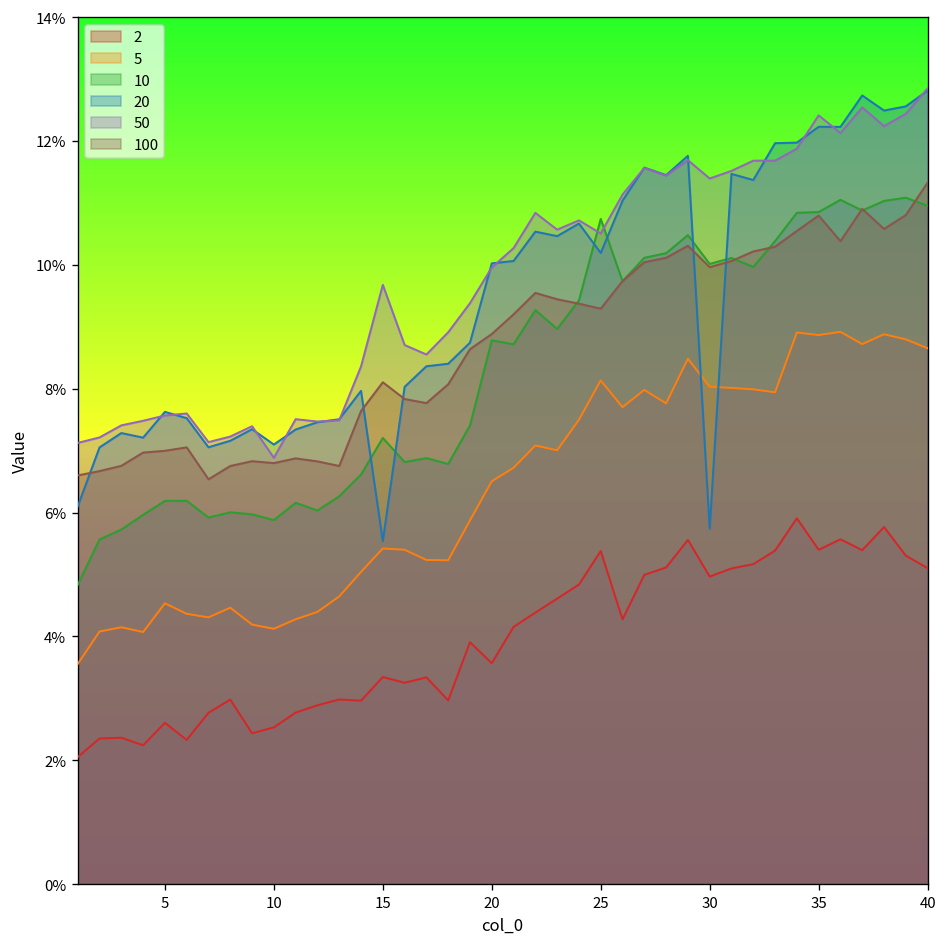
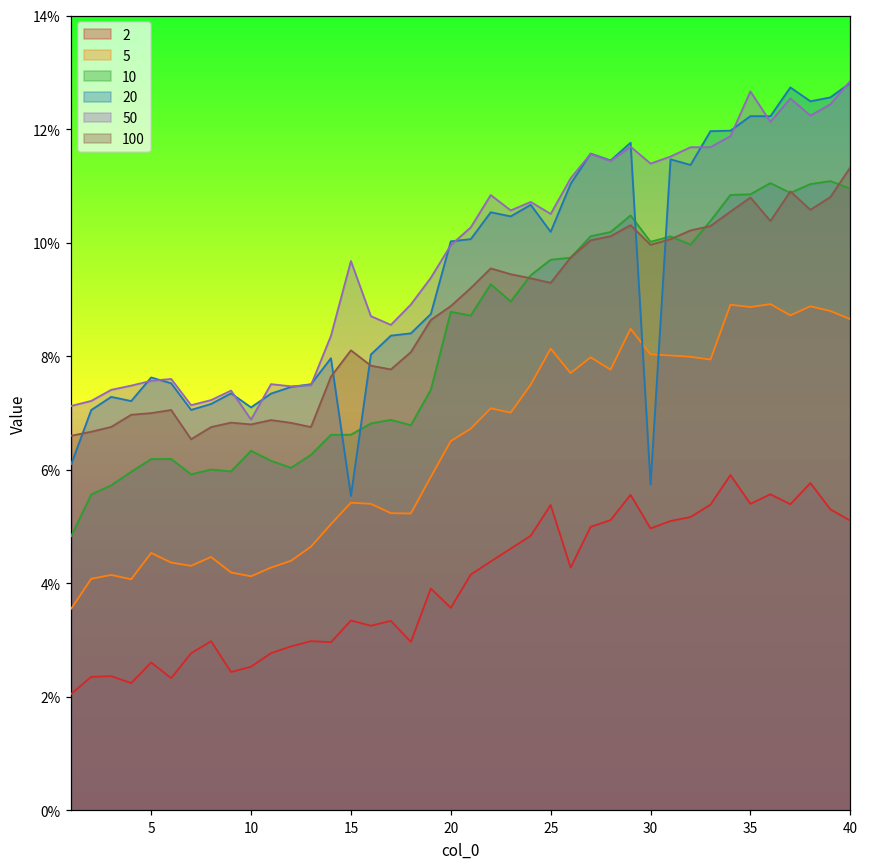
  {
    "10": {
      "5": "6.2%",
-     "10": "5.9%",
-     "15": "7.2%",
+     "10": "6.3%",
+     "15": "6.6%",
      "20": "8.8%",
-     "25": "10.7%",
+     "25": "9.7%",
      "30": "10.0%",
      "35": "10.9%",
      "40": "11.0%"
    },
    "20": {
      "5": "7.6%",
      "10": "7.1%",
      "15": "5.5%",
      "20": "10.0%",
      "25": "10.2%",
      "30": "5.7%",
      "35": "12.2%"
    },
    "50": {
      "5": "7.6%",
      "10": "6.9%",
      "15": "9.7%",
      "20": "10.0%",
      "25": "10.5%",
      "30": "11.4%",
-     "35": "12.4%"
+     "35": "12.7%"
    }
  }
